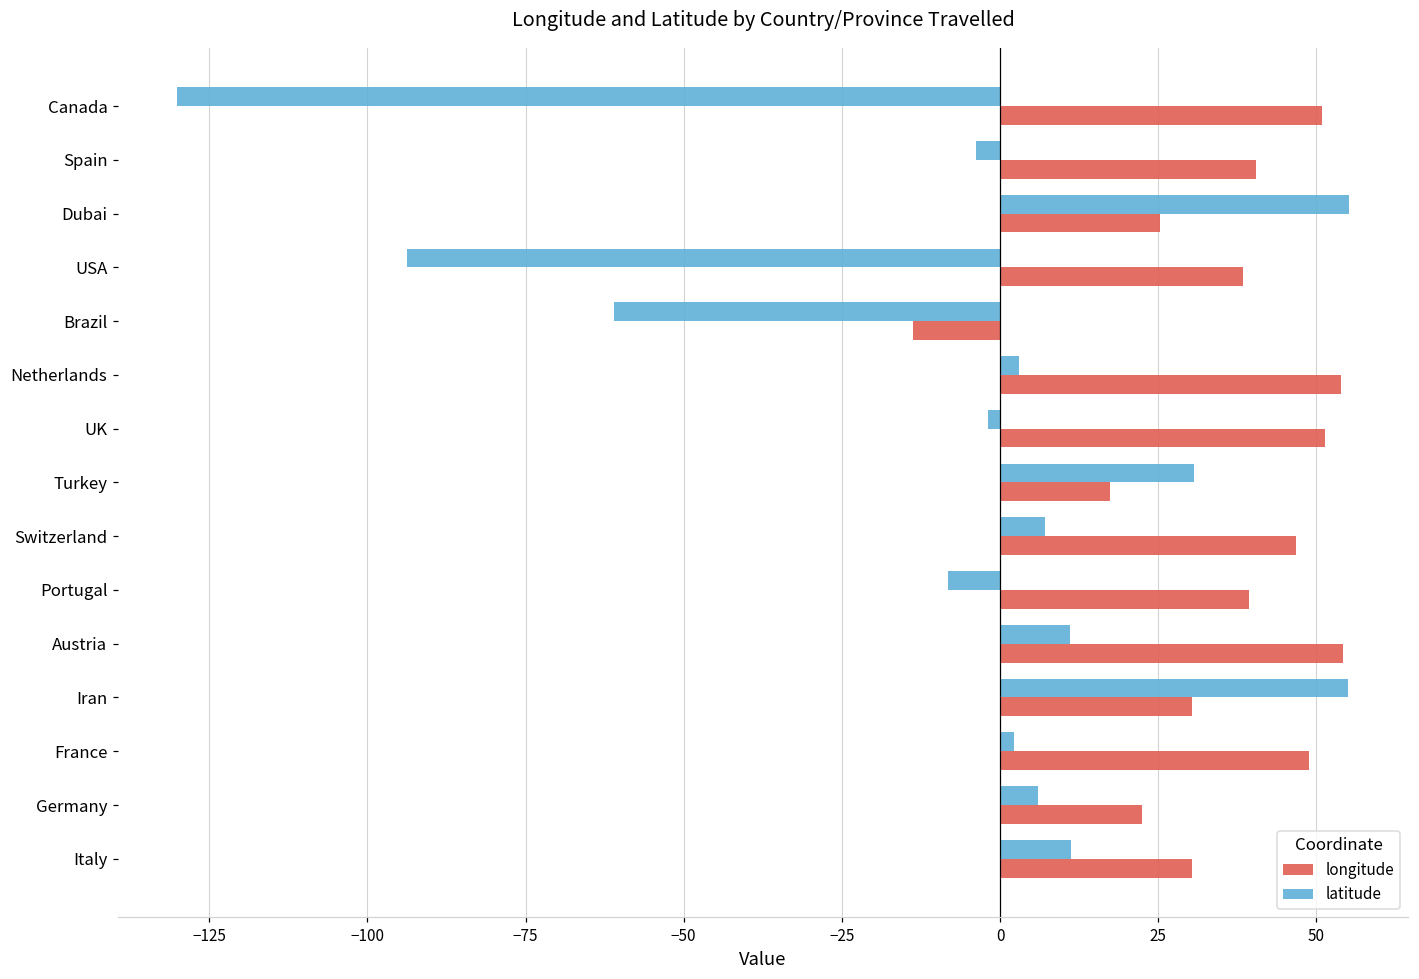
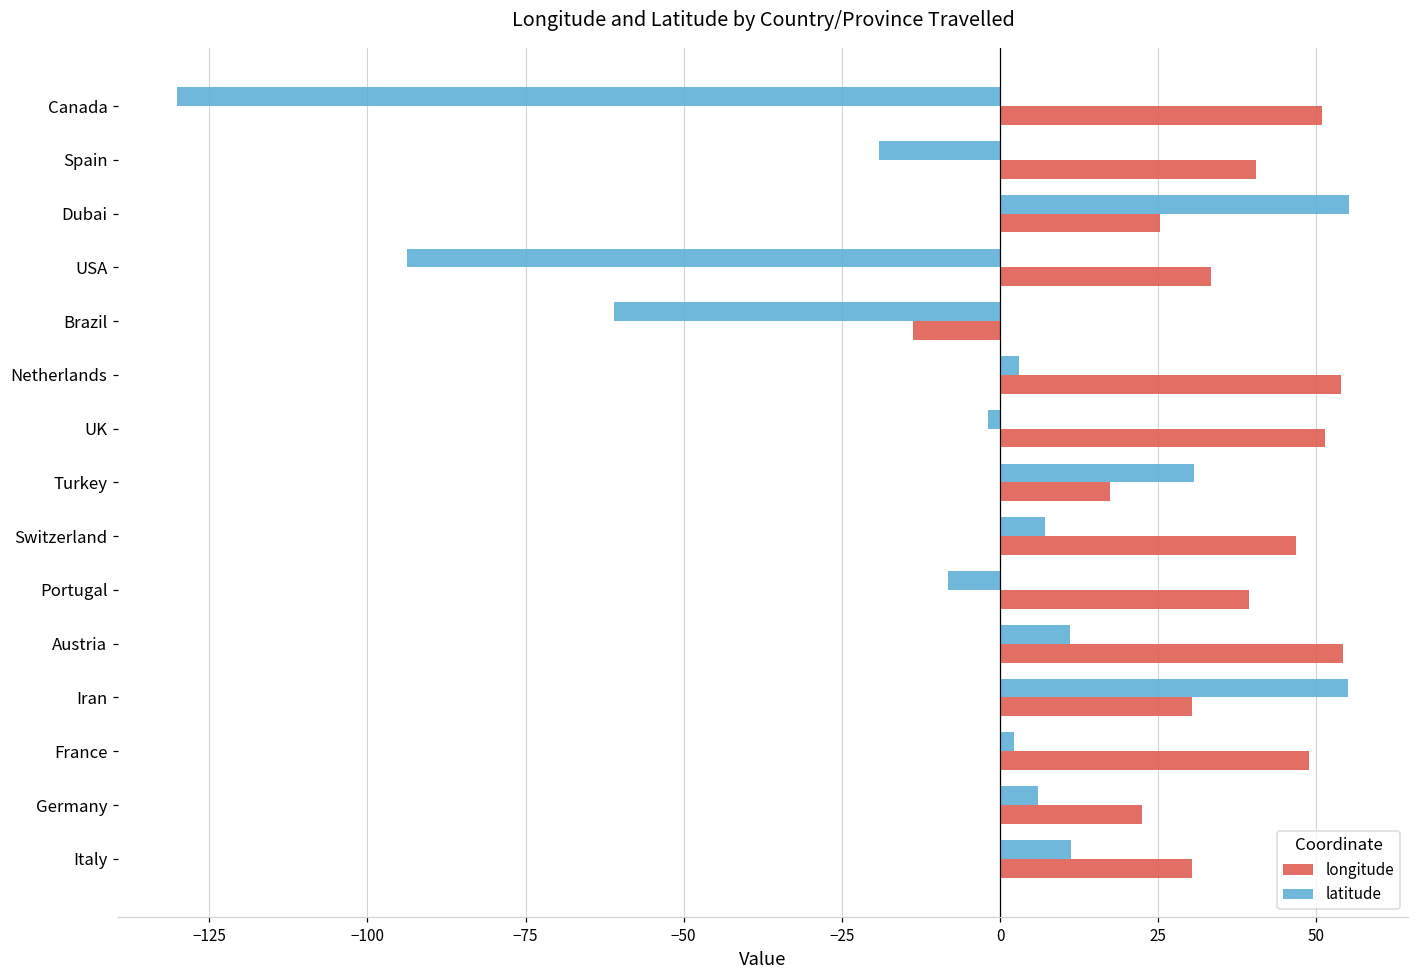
  {
    "longitude": {
      "Canada": 51,
      "Spain": 40,
      "Dubai": 25,
-     "USA": 38,
+     "USA": 33,
      "Brazil": -14,
      "Netherlands": 54,
      "UK": 51,
      "Turkey": 17,
      "Switzerland": 47,
      "Portugal": 39,
      "Austria": 54,
      "Iran": 30,
      "France": 49,
      "Germany": 22,
      "Italy": 30
    },
    "latitude": {
      "Canada": -130,
-     "Spain": -4,
+     "Spain": -19,
      "Dubai": 55,
      "USA": -94,
      "Brazil": -61,
      "Netherlands": 3,
      "UK": -2,
      "Turkey": 31,
      "Switzerland": 7,
      "Portugal": -8,
      "Austria": 11,
      "Iran": 55,
      "France": 2,
      "Germany": 6,
      "Italy": 11
    }
  }
